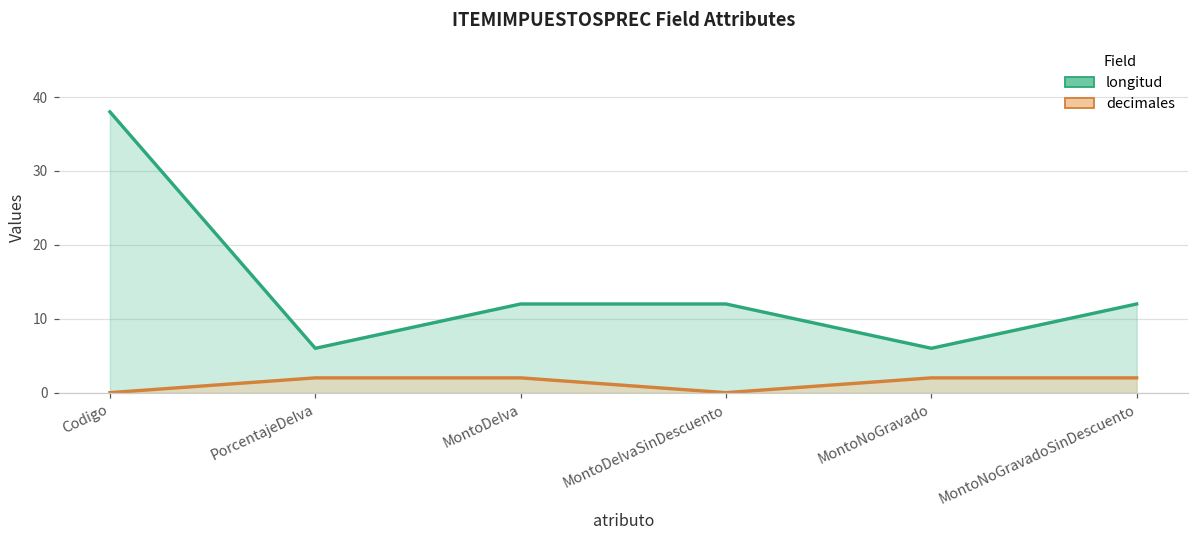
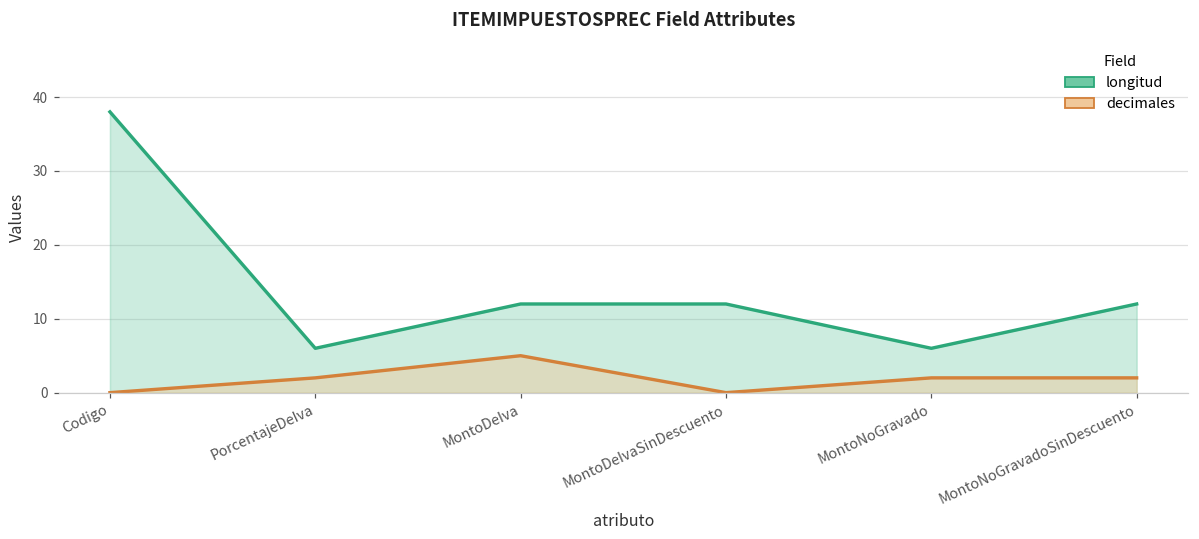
  {
    "longitud": {
      "Codigo": 38,
      "PorcentajeDeIva": 6,
      "MontoDeIva": 12,
      "MontoDeIvaSinDescuento": 12,
      "MontoNoGravado": 6,
      "MontoNoGravadoSinDescuento": 12
    },
    "decimales": {
      "Codigo": 0,
      "PorcentajeDeIva": 2,
-     "MontoDeIva": 2,
+     "MontoDeIva": 5,
      "MontoDeIvaSinDescuento": 0,
      "MontoNoGravado": 2,
      "MontoNoGravadoSinDescuento": 2
    }
  }
